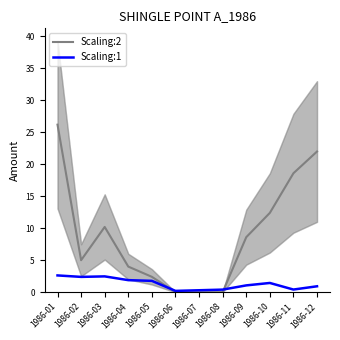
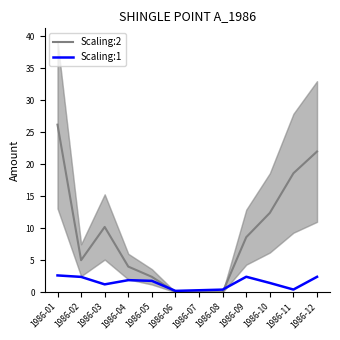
  {
    "Scaling:1": {
      "1986-01": 3,
      "1986-02": 2,
-     "1986-03": 2,
+     "1986-03": 1,
      "1986-04": 2,
      "1986-05": 2,
      "1986-08": 0,
-     "1986-09": 1,
+     "1986-09": 2,
      "1986-10": 1,
      "1986-11": 0,
-     "1986-12": 1
+     "1986-12": 2
    }
  }
